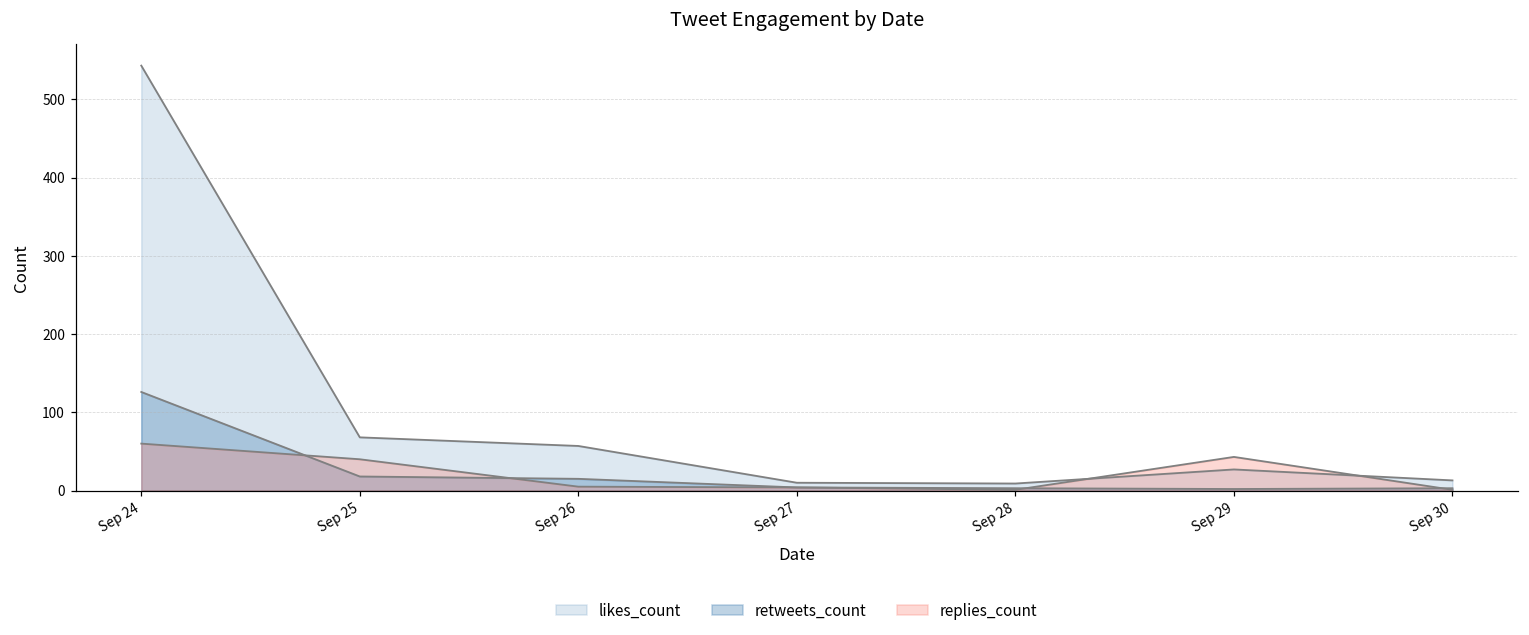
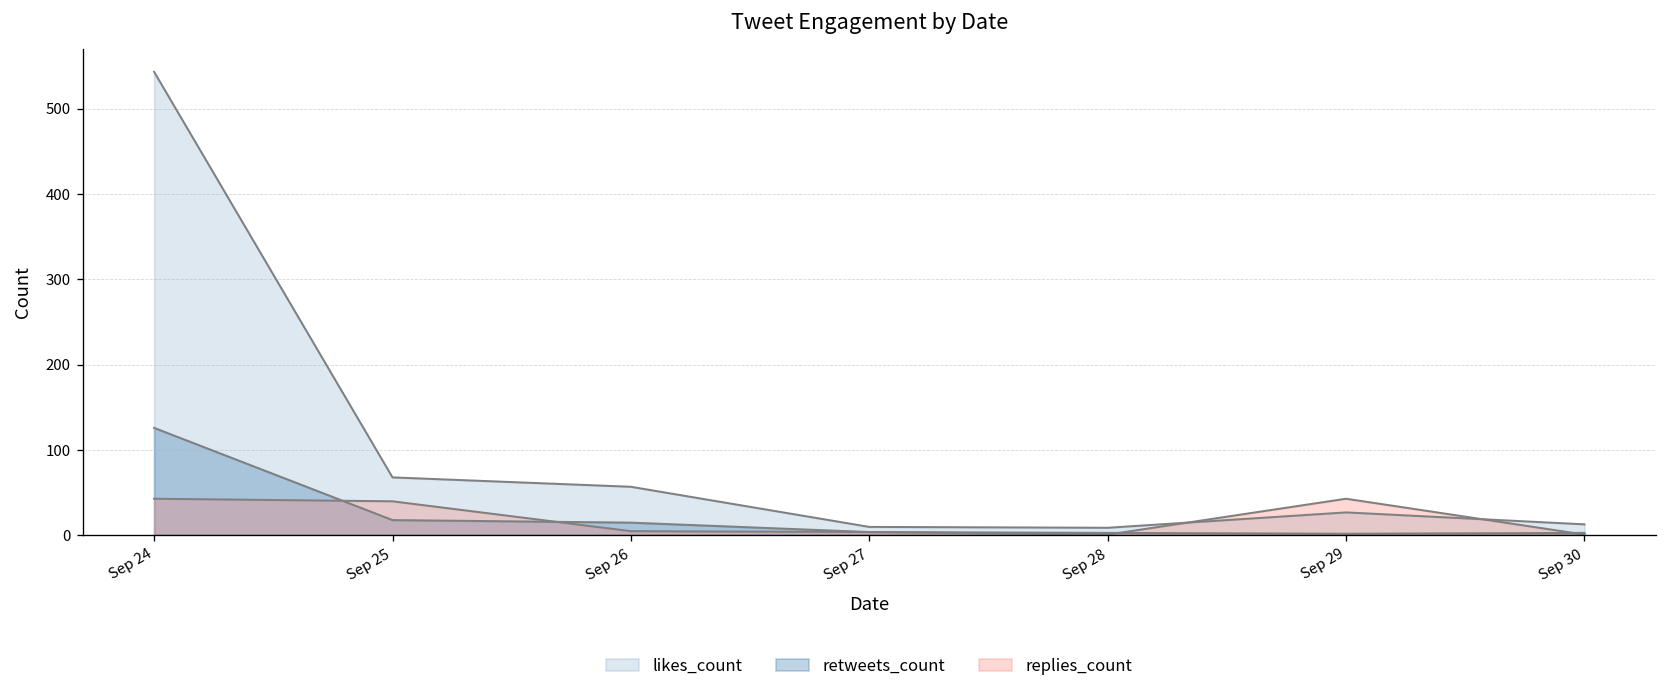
  {
    "replies_count": {
-     "Sep 24": 60,
+     "Sep 24": 40,
      "Sep 25": 40,
      "Sep 26": 10,
      "Sep 29": 40
    }
  }
